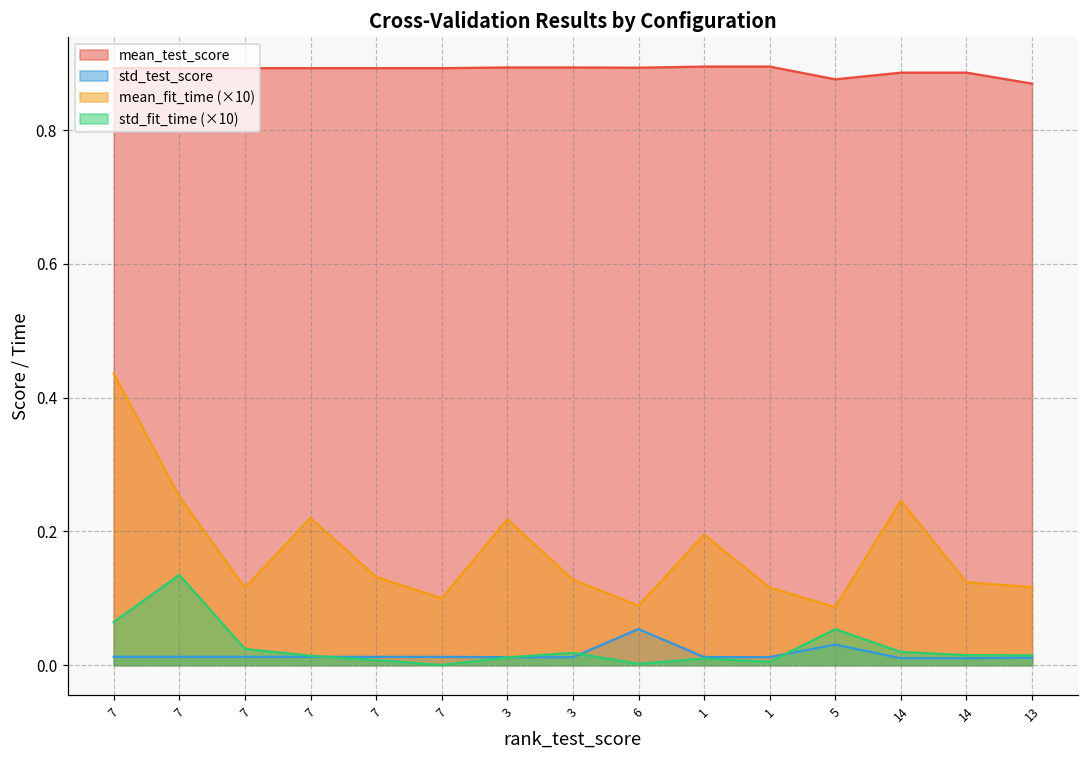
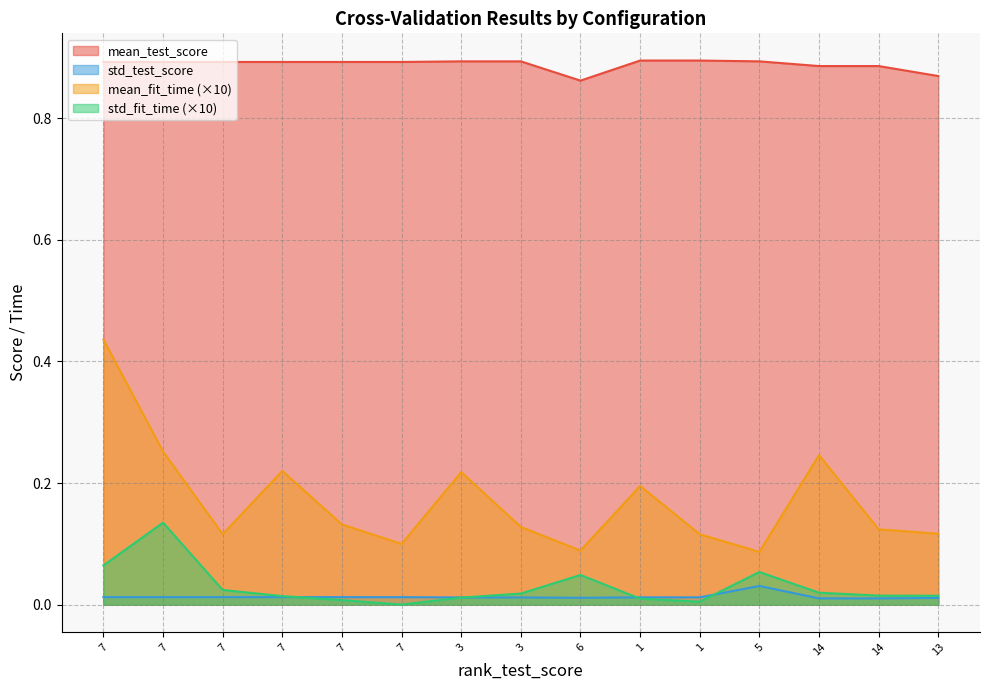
  {
    "mean_test_score": {
-     "6": 0.89,
-     "5": 0.88,
+     "6": 0.86,
+     "5": 0.89,
      "13": 0.87
    },
    "std_test_score": {
-     "6": 0.05,
+     "6": 0.01,
      "5": 0.03
    },
    "mean_fit_time (×10)": {
      "6": 0.09,
      "5": 0.09,
      "13": 0.12
    },
    "std_fit_time (×10)": {
-     "6": 0.00,
+     "6": 0.05,
      "5": 0.05
    }
  }
